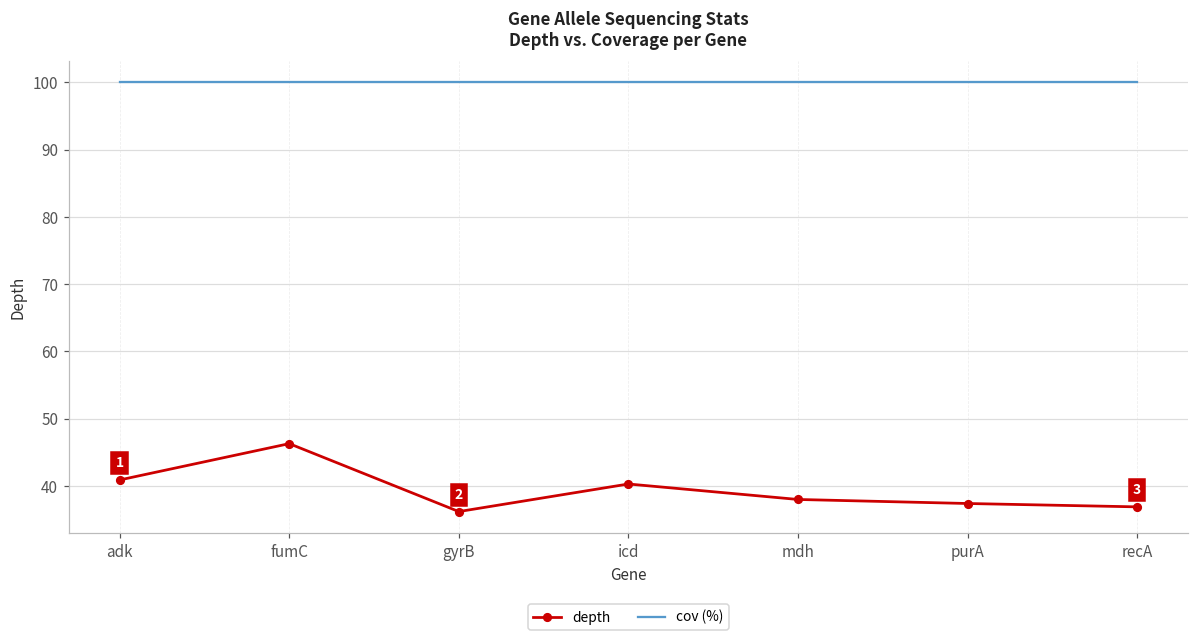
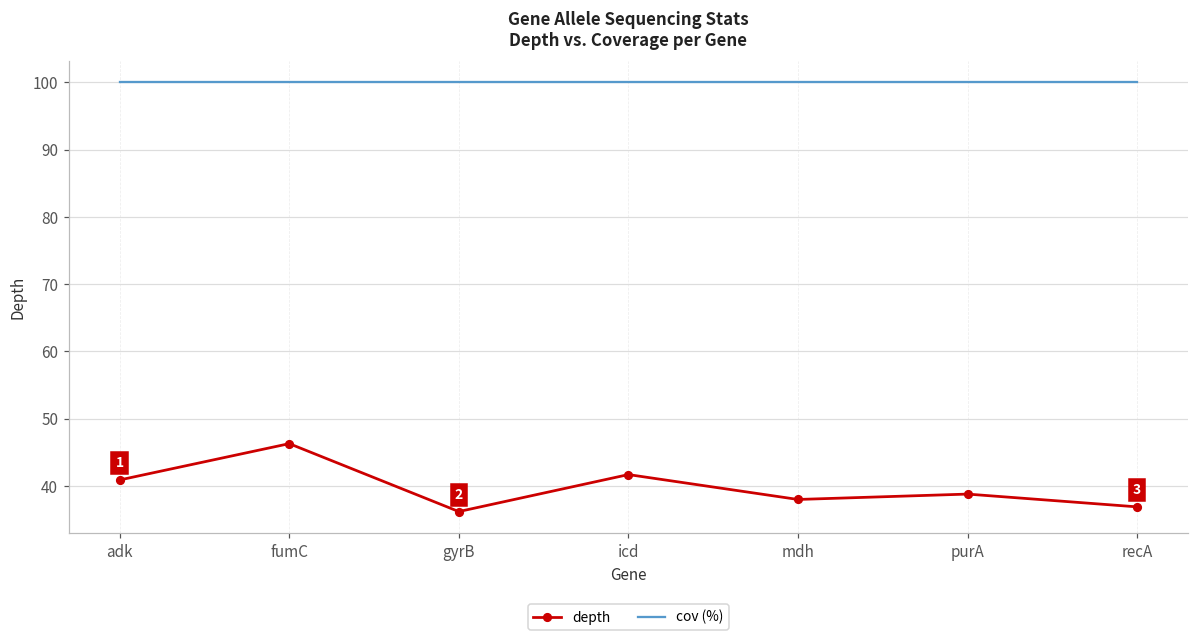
  {
    "depth": {
      "fumC": 46,
-     "icd": 40,
+     "icd": 42,
      "mdh": 38,
-     "purA": 37
+     "purA": 39
    },
    "cov (%)": {
      "adk": 100,
      "fumC": 100,
      "gyrB": 100,
      "icd": 100,
      "mdh": 100,
      "purA": 100,
      "recA": 100
    }
  }
